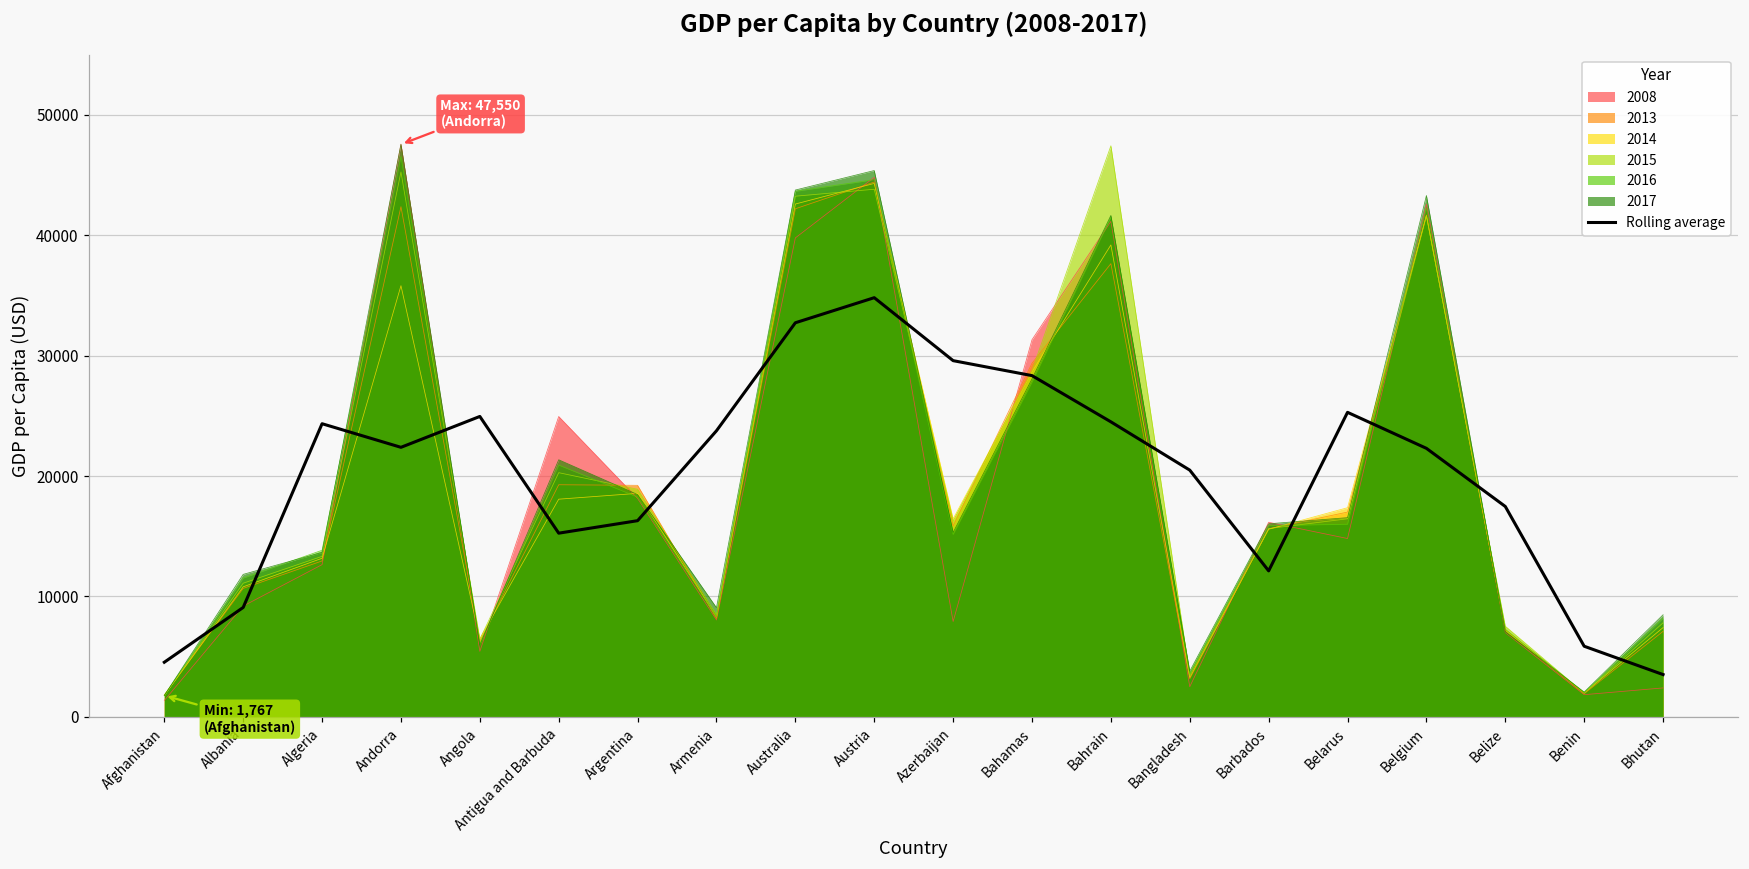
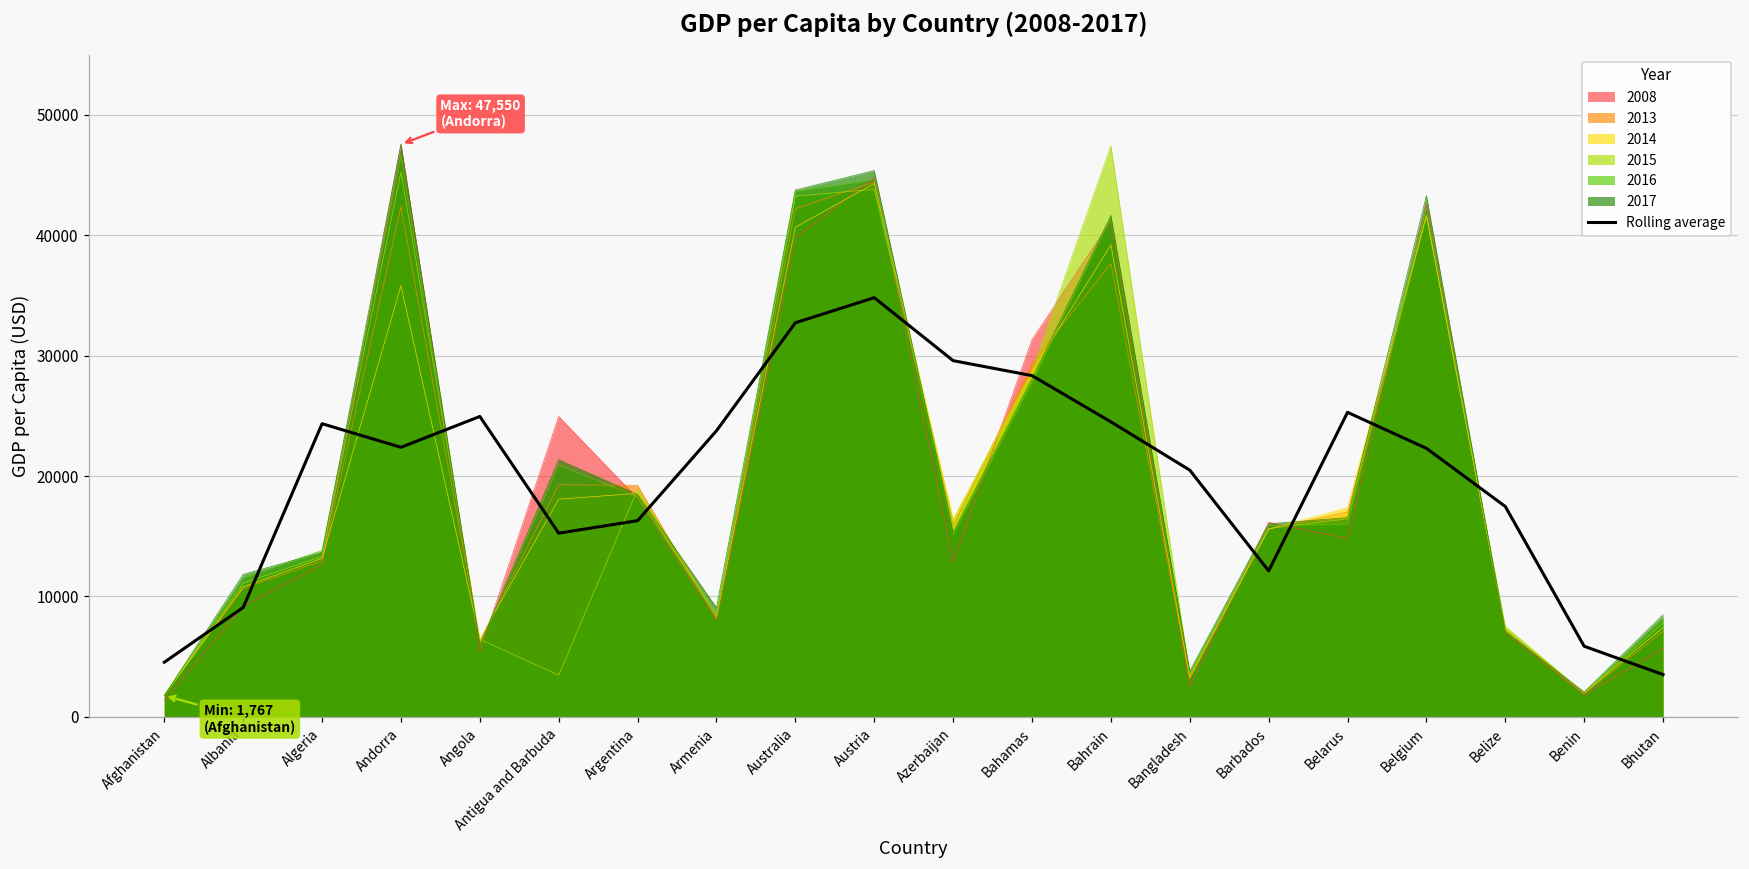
  {
    "2008": {
      "Algeria": 12600,
      "Angola": 5400,
      "Antigua and Barbuda": 24900,
      "Australia": 39800,
-     "Azerbaijan": 7900,
+     "Azerbaijan": 12900,
      "Bahamas": 31300,
      "Bahrain": 41200,
      "Bangladesh": 2500,
      "Belarus": 14800,
      "Belgium": 42600,
-     "Bhutan": 2400
+     "Bhutan": 5700
    },
    "2013": {
      "Andorra": 42400,
      "Antigua and Barbuda": 19300,
      "Argentina": 19200,
      "Australia": 42200,
      "Azerbaijan": 15800,
      "Bahamas": 29400,
      "Bahrain": 37600,
      "Belarus": 17000,
      "Bhutan": 7100
    },
    "2014": {
      "Andorra": 35800,
      "Antigua and Barbuda": 18100,
-     "Australia": 42600,
+     "Australia": 40700,
      "Bahrain": 39200,
      "Belarus": 17400,
      "Bhutan": 7400
    },
    "2015": {
      "Albania": 11100,
      "Andorra": 45300,
-     "Antigua and Barbuda": 20300,
+     "Antigua and Barbuda": 3500,
      "Argentina": 18900,
      "Australia": 43200,
      "Austria": 43800,
      "Bahrain": 47400,
      "Belize": 7500,
      "Bhutan": 7800
    },
    "2016": {
      "Albania": 11500,
      "Andorra": 46600,
      "Antigua and Barbuda": 20900,
      "Bahamas": 27800,
      "Belarus": 16000,
      "Belgium": 42300,
      "Bhutan": 8200
    },
    "2017": {
      "Albania": 11800,
      "Antigua and Barbuda": 21300,
      "Armenia": 9100,
      "Austria": 45400,
      "Bahamas": 28100,
      "Belgium": 43300,
      "Bhutan": 8500
    },
    "Rolling average": {
      "Afghanistan": 4500,
      "Algeria": 24300,
      "Andorra": 22400,
      "Angola": 24900,
      "Antigua and Barbuda": 15300,
      "Argentina": 16300,
      "Armenia": 23800,
      "Australia": 32700,
      "Austria": 34800,
      "Azerbaijan": 29600,
      "Bahamas": 28300,
      "Bahrain": 24500,
      "Bangladesh": 20500,
      "Barbados": 12100,
      "Belarus": 25300,
      "Belgium": 22300,
      "Belize": 17500,
      "Benin": 5900,
      "Bhutan": 3500
    }
  }
